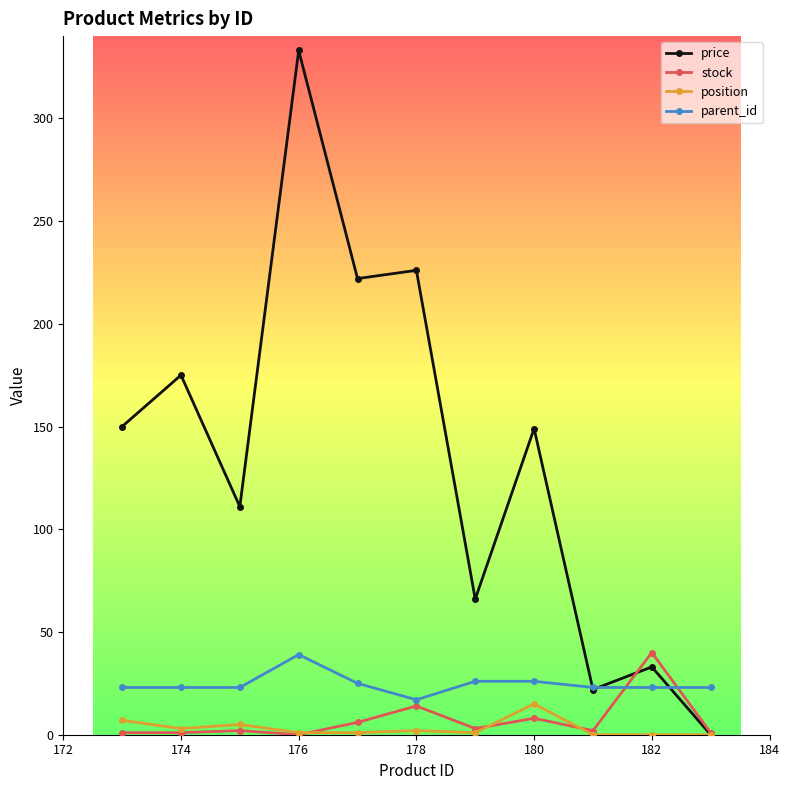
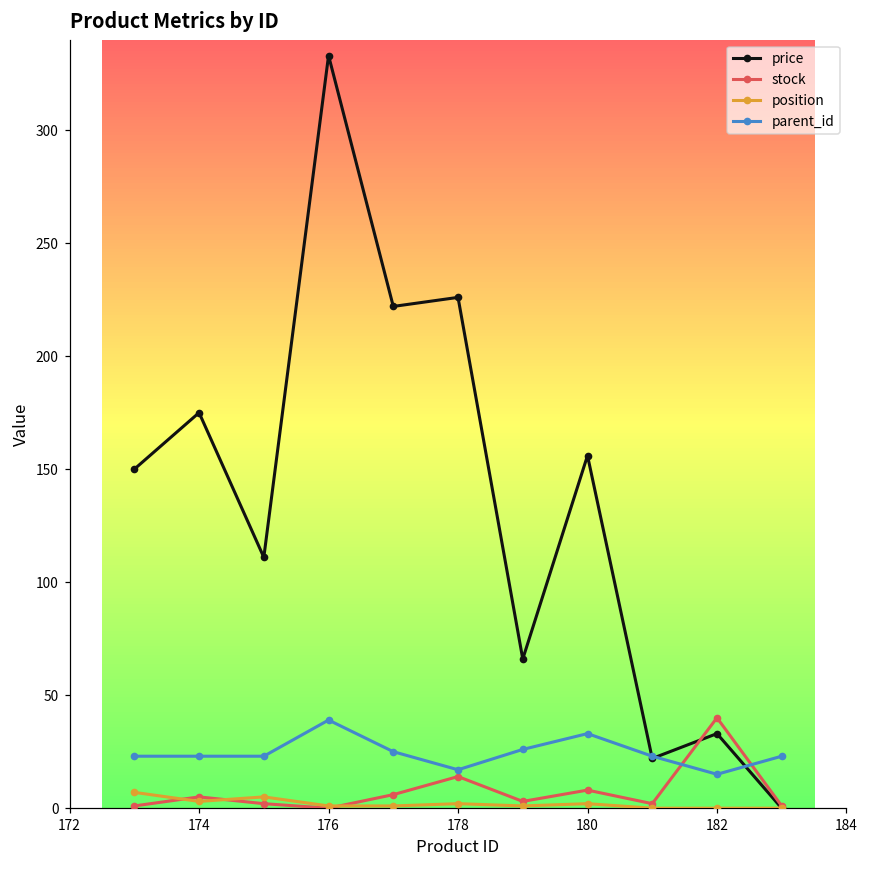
  {
    "price": {
      "174": 175,
      "176": 333,
      "178": 226,
-     "180": 149,
+     "180": 156,
      "182": 33
    },
    "stock": {
-     "174": 1,
+     "174": 5,
      "178": 14,
      "180": 8,
      "182": 40
    },
    "position": {
      "174": 3,
      "178": 2,
-     "180": 15,
+     "180": 2,
      "182": 0
    },
    "parent_id": {
      "174": 23,
      "176": 39,
      "178": 17,
-     "180": 26,
-     "182": 23
+     "180": 33,
+     "182": 15
    }
  }
